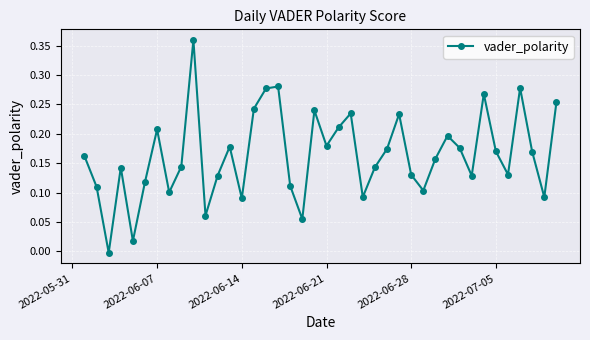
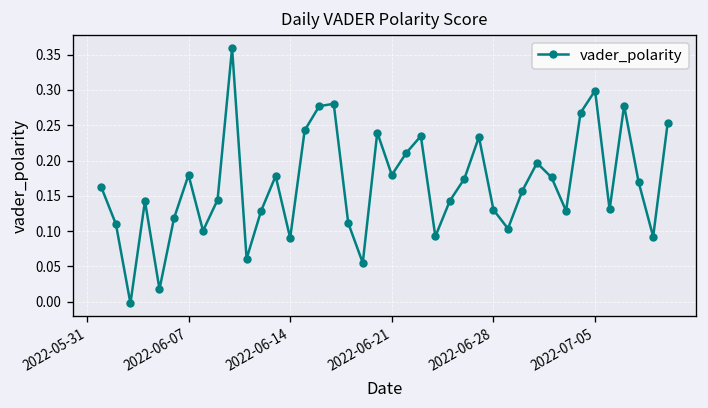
  {
-   "2022-06-07": 0.21,
+   "2022-06-07": 0.18,
    "2022-06-14": 0.09,
    "2022-06-21": 0.18,
    "2022-06-28": 0.13,
-   "2022-07-05": 0.17
+   "2022-07-05": 0.30
  }
